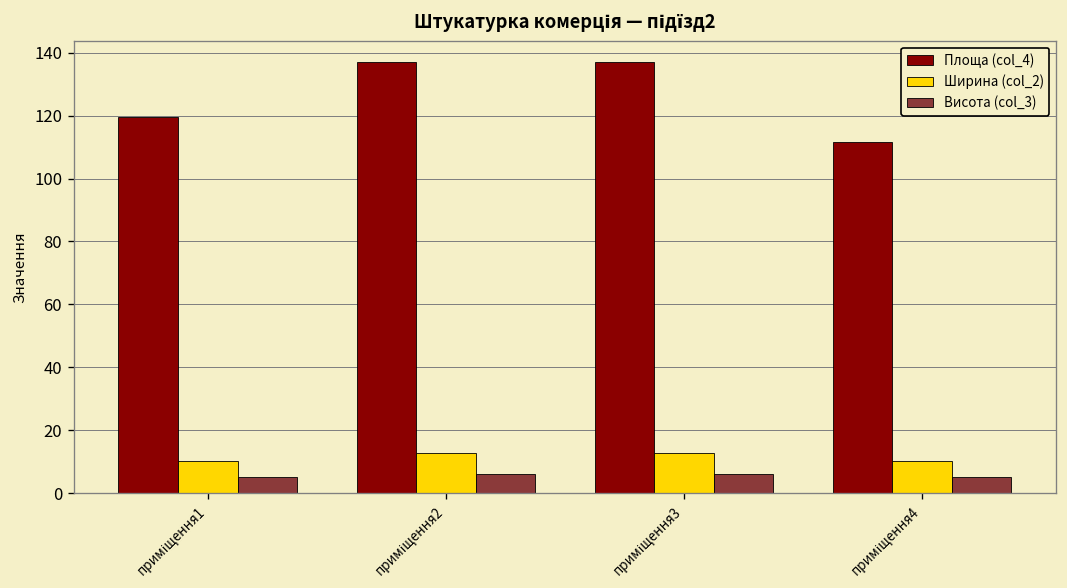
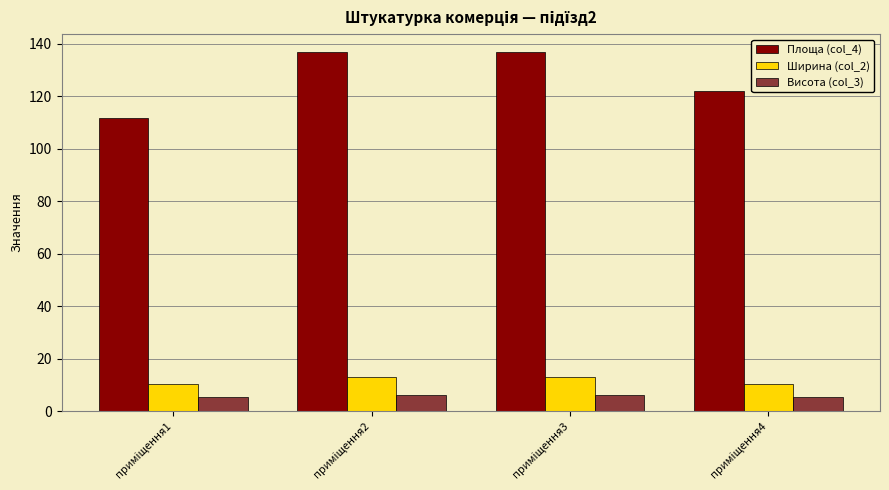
  {
    "Площа (col_4)": {
-     "приміщення1": 120,
+     "приміщення1": 112,
      "приміщення2": 137,
      "приміщення3": 137,
-     "приміщення4": 112
+     "приміщення4": 122
    },
    "Ширина (col_2)": {
      "приміщення1": 10,
      "приміщення2": 13,
      "приміщення3": 13,
      "приміщення4": 10
    },
    "Висота (col_3)": {
      "приміщення1": 5,
      "приміщення2": 6,
      "приміщення3": 6,
      "приміщення4": 5
    }
  }
